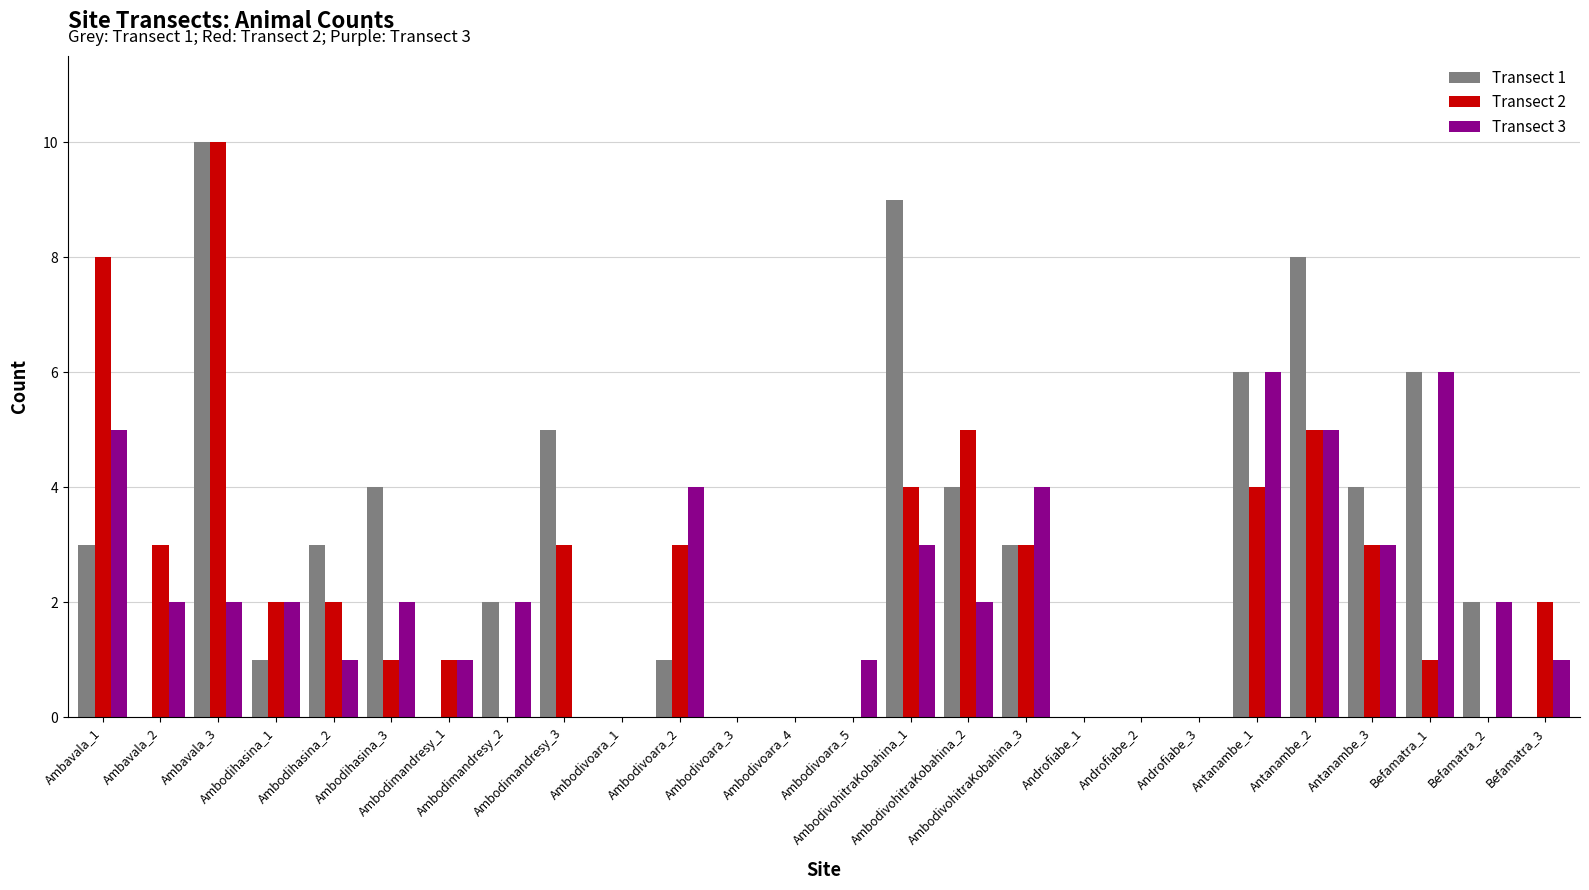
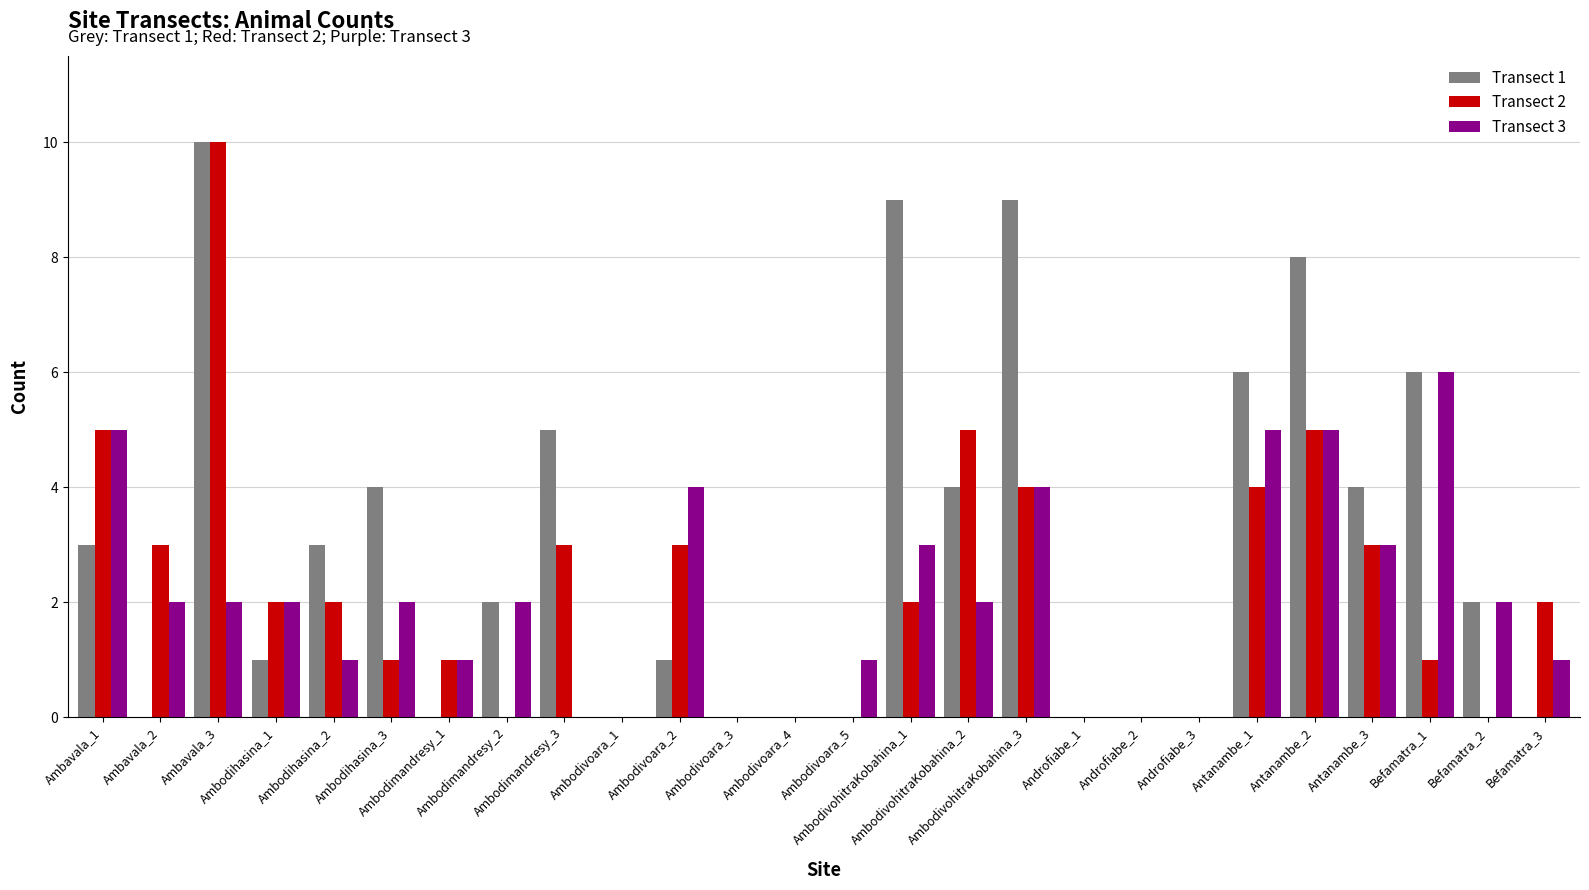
  {
    "Transect 1": {
      "Ambavala_1": 3,
      "Ambavala_2": 0,
      "Ambavala_3": 10,
      "Ambodihasina_1": 1,
      "Ambodihasina_2": 3,
      "Ambodihasina_3": 4,
      "Ambodimandresy_1": 0,
      "Ambodimandresy_2": 2,
      "Ambodimandresy_3": 5,
      "Ambodivoara_1": 0,
      "Ambodivoara_2": 1,
      "Ambodivoara_3": 0,
      "Ambodivoara_4": 0,
      "Ambodivoara_5": 0,
      "AmbodivohitraKobahina_1": 9,
      "AmbodivohitraKobahina_2": 4,
-     "AmbodivohitraKobahina_3": 3,
+     "AmbodivohitraKobahina_3": 9,
      "Androfiabe_1": 0,
      "Androfiabe_2": 0,
      "Androfiabe_3": 0,
      "Antanambe_1": 6,
      "Antanambe_2": 8,
      "Antanambe_3": 4,
      "Befamatra_1": 6,
      "Befamatra_2": 2,
      "Befamatra_3": 0
    },
    "Transect 2": {
-     "Ambavala_1": 8,
+     "Ambavala_1": 5,
      "Ambavala_2": 3,
      "Ambavala_3": 10,
      "Ambodihasina_1": 2,
      "Ambodihasina_2": 2,
      "Ambodihasina_3": 1,
      "Ambodimandresy_1": 1,
      "Ambodimandresy_2": 0,
      "Ambodimandresy_3": 3,
      "Ambodivoara_1": 0,
      "Ambodivoara_2": 3,
      "Ambodivoara_3": 0,
      "Ambodivoara_4": 0,
      "Ambodivoara_5": 0,
-     "AmbodivohitraKobahina_1": 4,
+     "AmbodivohitraKobahina_1": 2,
      "AmbodivohitraKobahina_2": 5,
-     "AmbodivohitraKobahina_3": 3,
+     "AmbodivohitraKobahina_3": 4,
      "Androfiabe_1": 0,
      "Androfiabe_2": 0,
      "Androfiabe_3": 0,
      "Antanambe_1": 4,
      "Antanambe_2": 5,
      "Antanambe_3": 3,
      "Befamatra_1": 1,
      "Befamatra_2": 0,
      "Befamatra_3": 2
    },
    "Transect 3": {
      "Ambavala_1": 5,
      "Ambavala_2": 2,
      "Ambavala_3": 2,
      "Ambodihasina_1": 2,
      "Ambodihasina_2": 1,
      "Ambodihasina_3": 2,
      "Ambodimandresy_1": 1,
      "Ambodimandresy_2": 2,
      "Ambodimandresy_3": 0,
      "Ambodivoara_1": 0,
      "Ambodivoara_2": 4,
      "Ambodivoara_3": 0,
      "Ambodivoara_4": 0,
      "Ambodivoara_5": 1,
      "AmbodivohitraKobahina_1": 3,
      "AmbodivohitraKobahina_2": 2,
      "AmbodivohitraKobahina_3": 4,
      "Androfiabe_1": 0,
      "Androfiabe_2": 0,
      "Androfiabe_3": 0,
-     "Antanambe_1": 6,
+     "Antanambe_1": 5,
      "Antanambe_2": 5,
      "Antanambe_3": 3,
      "Befamatra_1": 6,
      "Befamatra_2": 2,
      "Befamatra_3": 1
    }
  }
